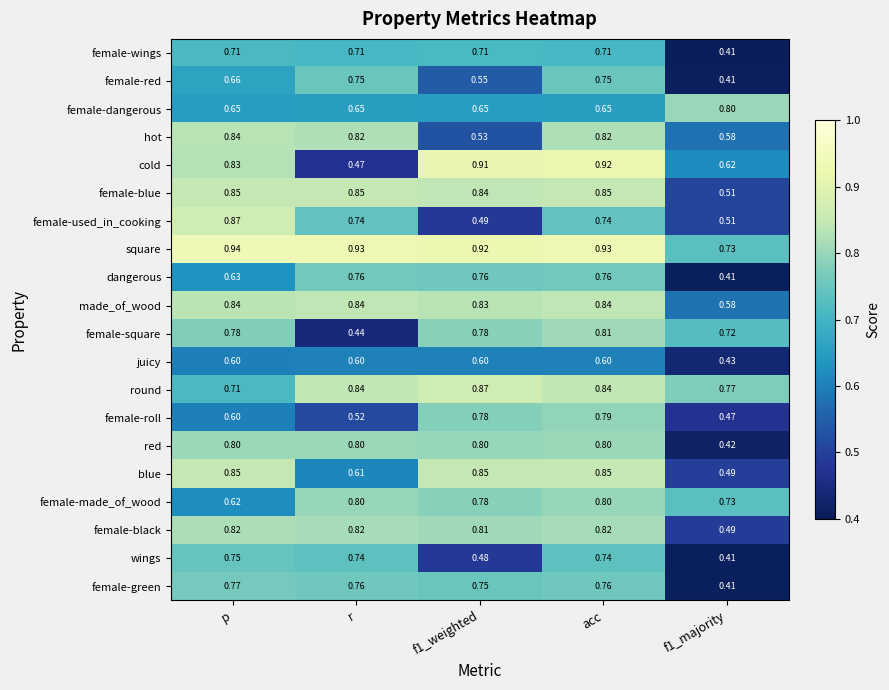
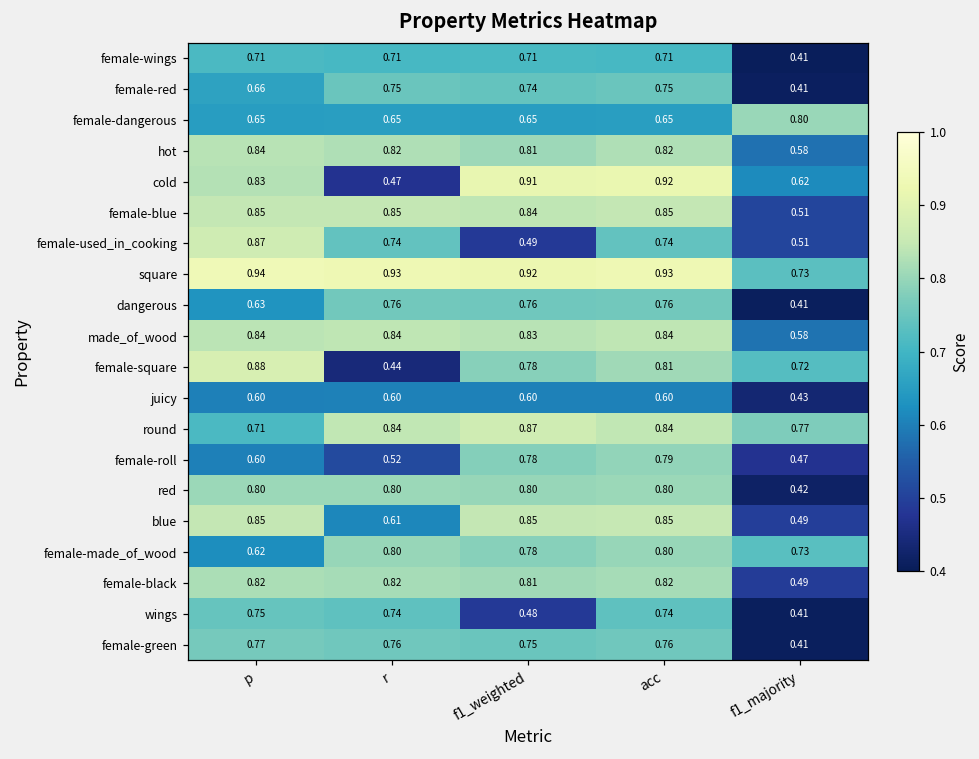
  {
    "female-wings": {
      "p": 0.71,
      "r": 0.71,
      "f1_weighted": 0.71,
      "acc": 0.71,
      "f1_majority": 0.41
    },
    "female-red": {
      "p": 0.66,
      "r": 0.75,
-     "f1_weighted": 0.55,
+     "f1_weighted": 0.74,
      "acc": 0.75,
      "f1_majority": 0.41
    },
    "female-dangerous": {
      "p": 0.65,
      "r": 0.65,
      "f1_weighted": 0.65,
      "acc": 0.65,
      "f1_majority": 0.80
    },
    "hot": {
      "p": 0.84,
      "r": 0.82,
-     "f1_weighted": 0.53,
+     "f1_weighted": 0.81,
      "acc": 0.82,
      "f1_majority": 0.58
    },
    "cold": {
      "p": 0.83,
      "r": 0.47,
      "f1_weighted": 0.91,
      "acc": 0.92,
      "f1_majority": 0.62
    },
    "female-blue": {
      "p": 0.85,
      "r": 0.85,
      "f1_weighted": 0.84,
      "acc": 0.85,
      "f1_majority": 0.51
    },
    "female-used_in_cooking": {
      "p": 0.87,
      "r": 0.74,
      "f1_weighted": 0.49,
      "acc": 0.74,
      "f1_majority": 0.51
    },
    "square": {
      "p": 0.94,
      "r": 0.93,
      "f1_weighted": 0.92,
      "acc": 0.93,
      "f1_majority": 0.73
    },
    "dangerous": {
      "p": 0.63,
      "r": 0.76,
      "f1_weighted": 0.76,
      "acc": 0.76,
      "f1_majority": 0.41
    },
    "made_of_wood": {
      "p": 0.84,
      "r": 0.84,
      "f1_weighted": 0.83,
      "acc": 0.84,
      "f1_majority": 0.58
    },
    "female-square": {
-     "p": 0.78,
+     "p": 0.88,
      "r": 0.44,
      "f1_weighted": 0.78,
      "acc": 0.81,
      "f1_majority": 0.72
    },
    "juicy": {
      "p": 0.60,
      "r": 0.60,
      "f1_weighted": 0.60,
      "acc": 0.60,
      "f1_majority": 0.43
    },
    "round": {
      "p": 0.71,
      "r": 0.84,
      "f1_weighted": 0.87,
      "acc": 0.84,
      "f1_majority": 0.77
    },
    "female-roll": {
      "p": 0.60,
      "r": 0.52,
      "f1_weighted": 0.78,
      "acc": 0.79,
      "f1_majority": 0.47
    },
    "red": {
      "p": 0.80,
      "r": 0.80,
      "f1_weighted": 0.80,
      "acc": 0.80,
      "f1_majority": 0.42
    },
    "blue": {
      "p": 0.85,
      "r": 0.61,
      "f1_weighted": 0.85,
      "acc": 0.85,
      "f1_majority": 0.49
    },
    "female-made_of_wood": {
      "p": 0.62,
      "r": 0.80,
      "f1_weighted": 0.78,
      "acc": 0.80,
      "f1_majority": 0.73
    },
    "female-black": {
      "p": 0.82,
      "r": 0.82,
      "f1_weighted": 0.81,
      "acc": 0.82,
      "f1_majority": 0.49
    },
    "wings": {
      "p": 0.75,
      "r": 0.74,
      "f1_weighted": 0.48,
      "acc": 0.74,
      "f1_majority": 0.41
    },
    "female-green": {
      "p": 0.77,
      "r": 0.76,
      "f1_weighted": 0.75,
      "acc": 0.76,
      "f1_majority": 0.41
    }
  }
